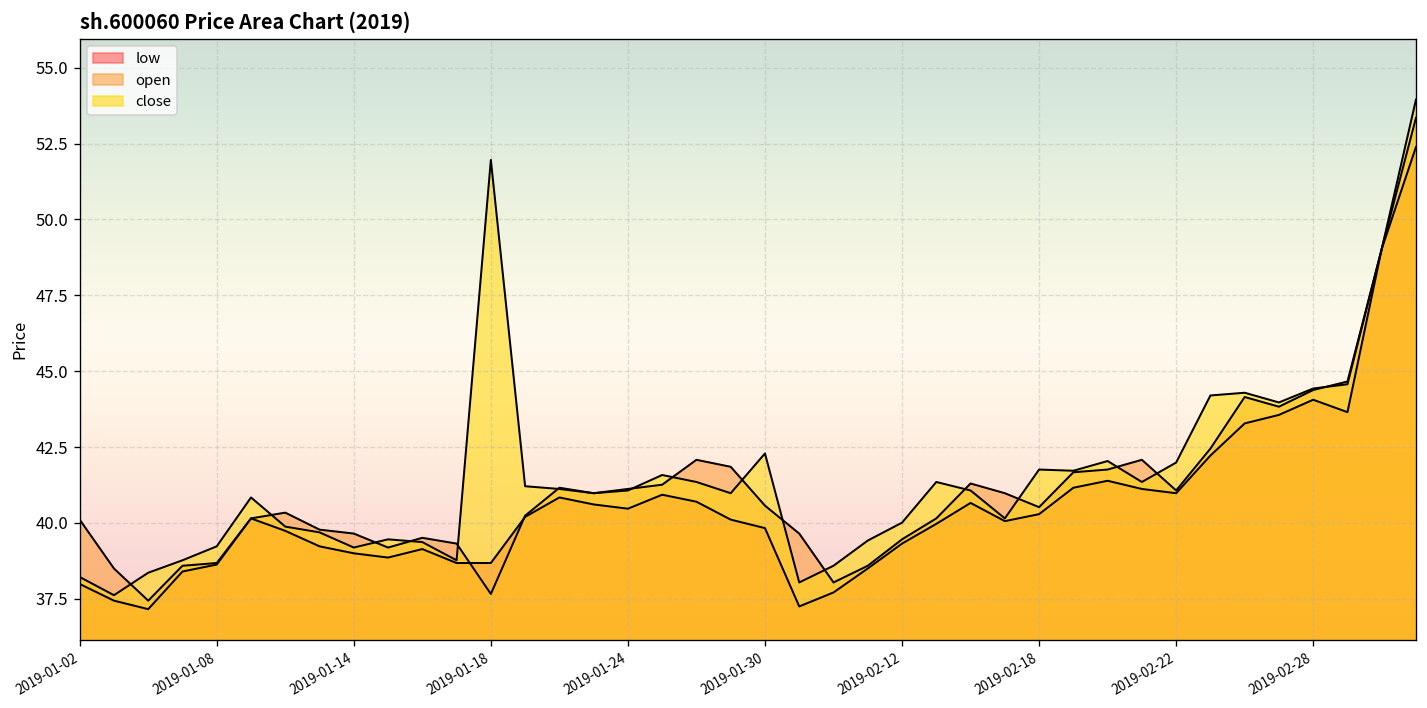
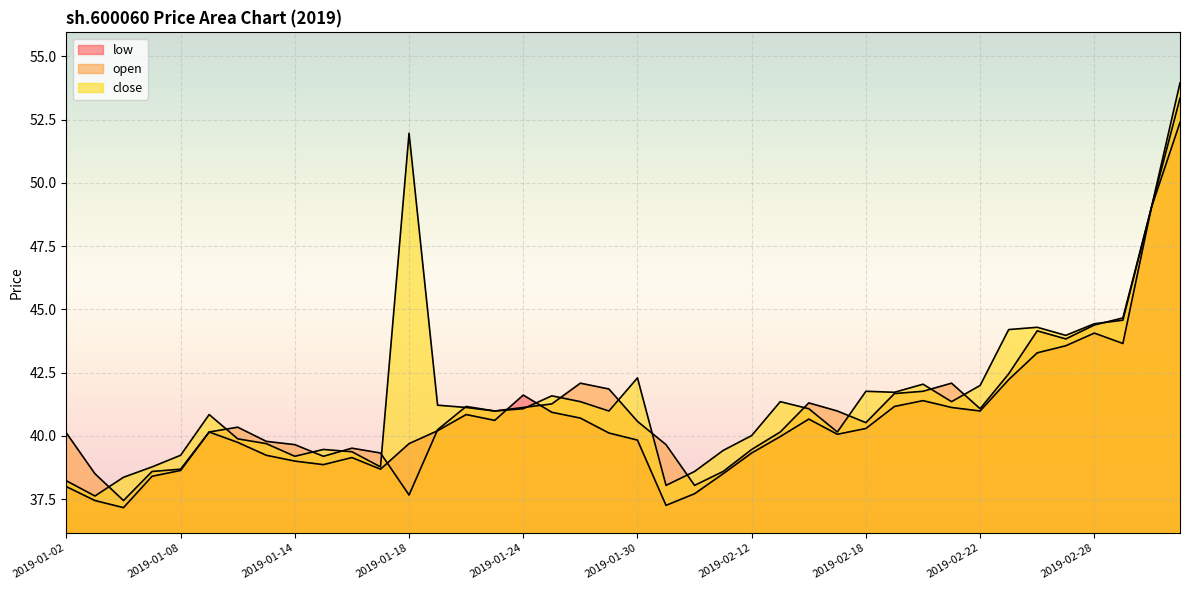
  {
    "low": {
      "2019-01-02": 38.0,
      "2019-01-14": 39.0,
-     "2019-01-18": 38.7,
-     "2019-01-24": 40.5,
+     "2019-01-18": 39.7,
+     "2019-01-24": 41.6,
      "2019-01-30": 39.8,
      "2019-02-12": 39.3,
      "2019-02-18": 40.3,
      "2019-02-28": 44.1
    },
    "open": {
      "2019-01-02": 40.1,
      "2019-01-14": 39.7,
      "2019-01-18": 37.7,
      "2019-01-30": 40.6,
      "2019-02-12": 39.5,
      "2019-02-18": 40.5
    },
    "close": {
      "2019-01-02": 38.2,
      "2019-01-08": 39.2,
      "2019-01-14": 39.2,
      "2019-01-18": 52.0,
      "2019-01-30": 42.3,
      "2019-02-12": 40.0,
      "2019-02-18": 41.8,
      "2019-02-22": 42.0
    }
  }
